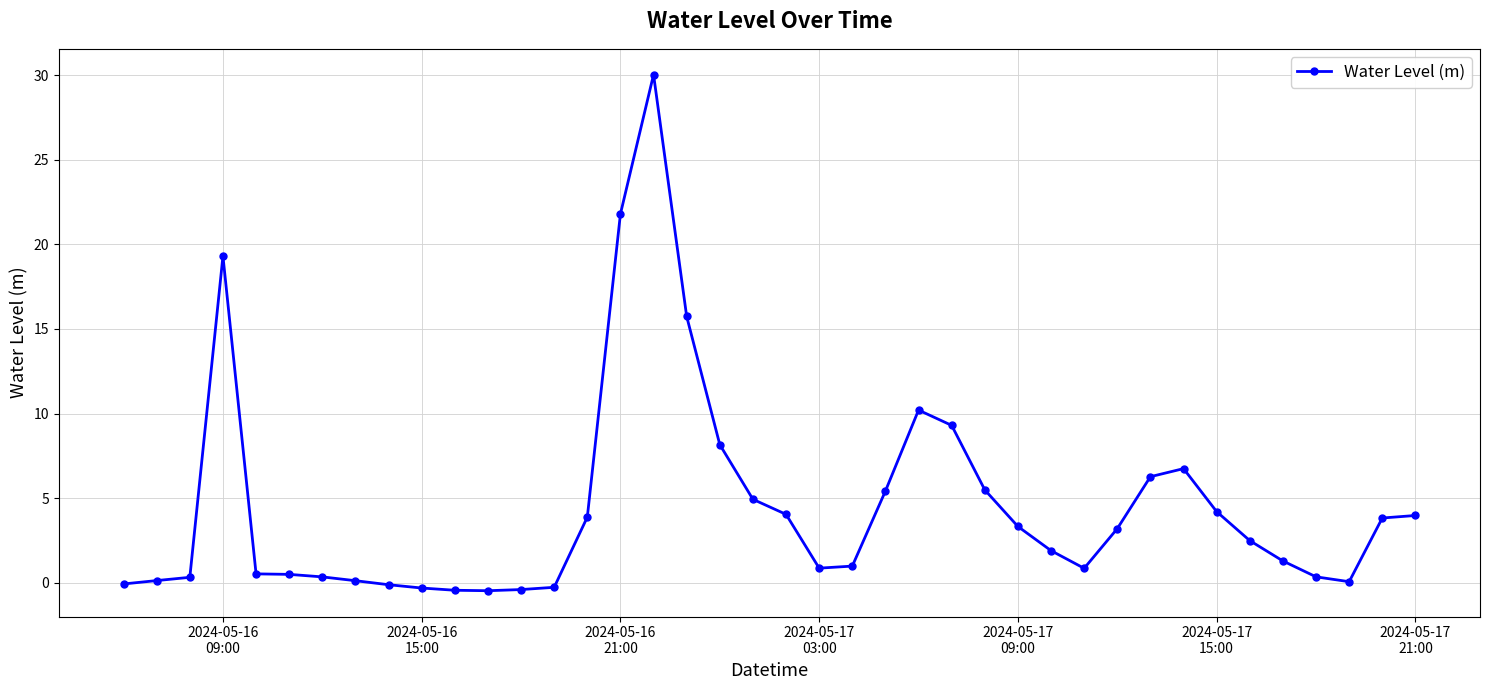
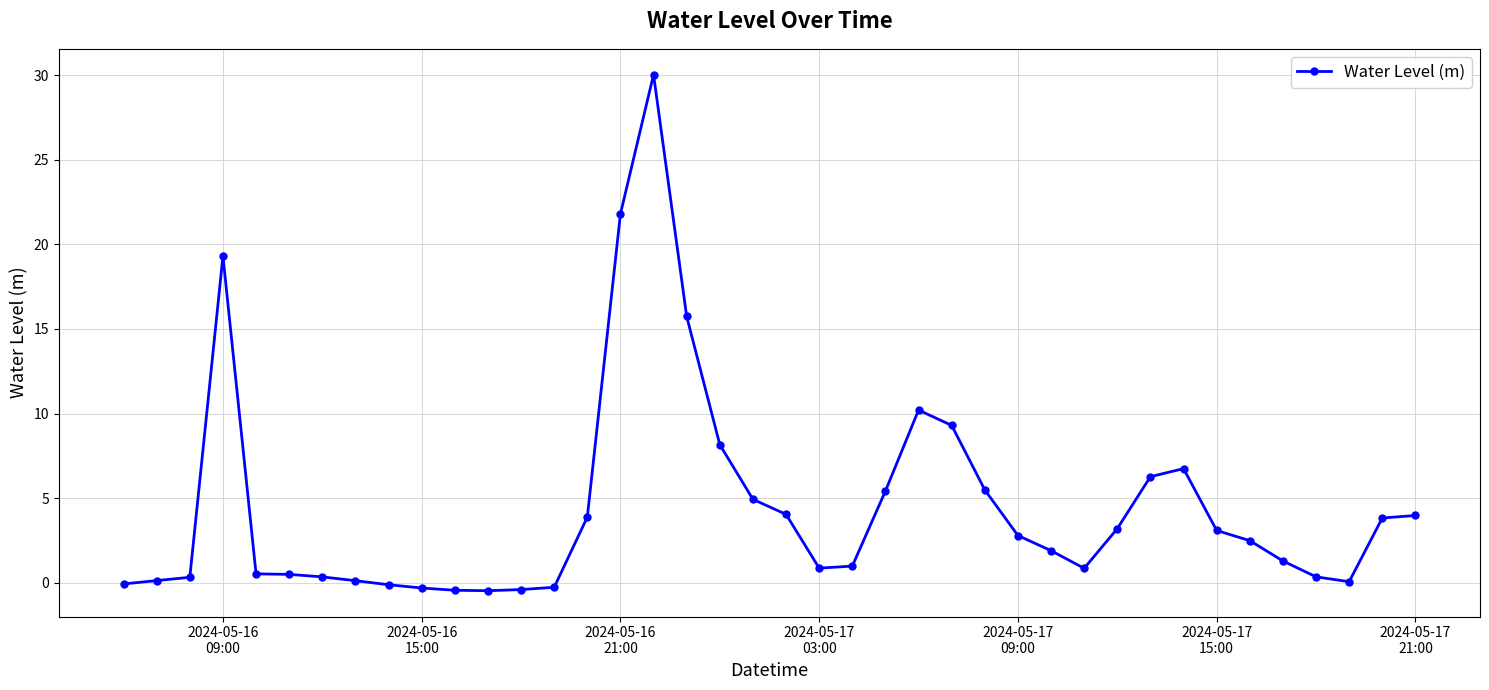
  {
    "2024-05-16 09:00": 19.3,
    "2024-05-16 15:00": -0.3,
    "2024-05-16 21:00": 21.8,
    "2024-05-17 03:00": 0.9,
-   "2024-05-17 09:00": 3.3,
-   "2024-05-17 15:00": 4.2,
+   "2024-05-17 09:00": 2.8,
+   "2024-05-17 15:00": 3.1,
    "2024-05-17 21:00": 4.0
  }
